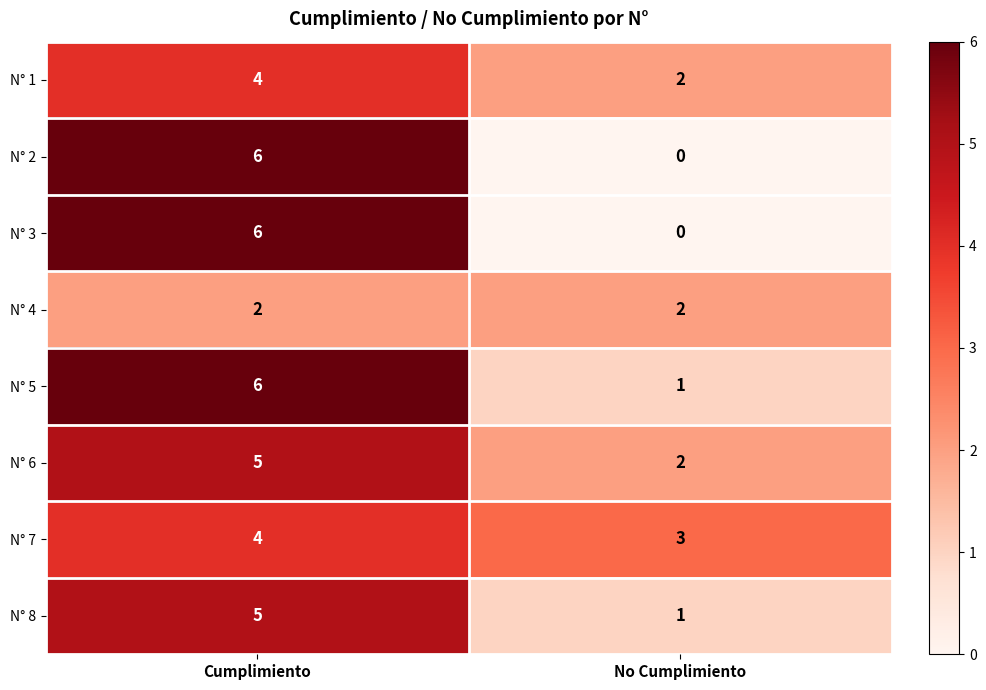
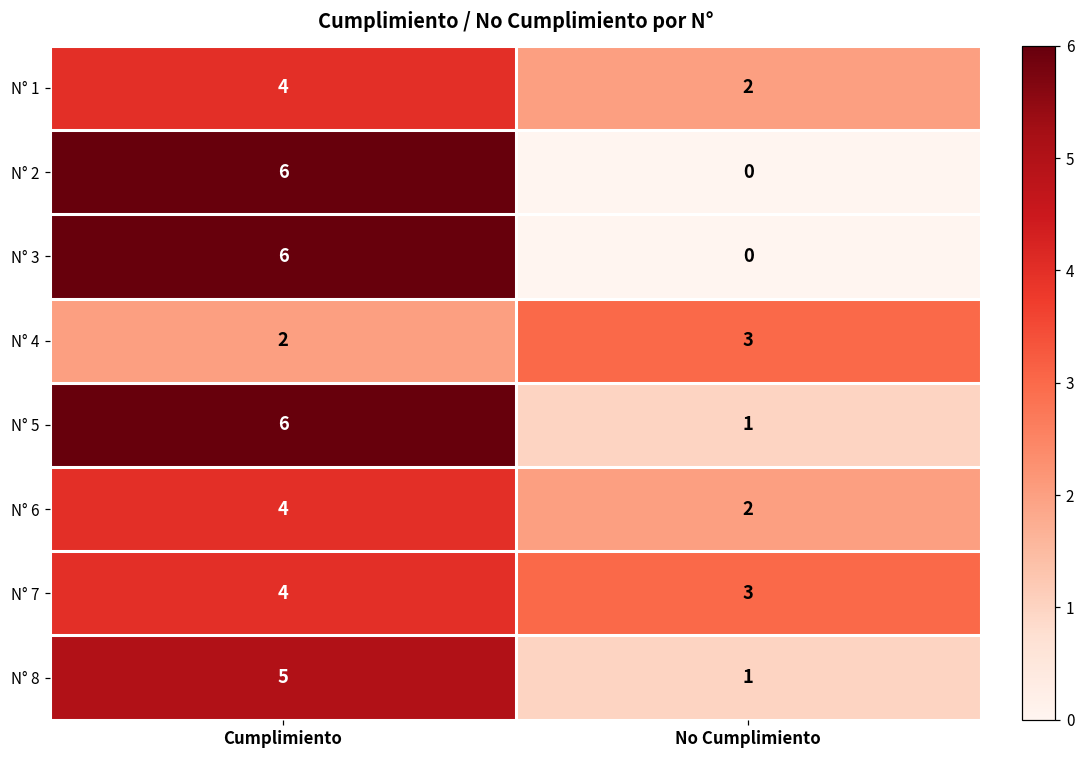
  {
    "N° 1": {
      "Cumplimiento": 4,
      "No Cumplimiento": 2
    },
    "N° 2": {
      "Cumplimiento": 6,
      "No Cumplimiento": 0
    },
    "N° 3": {
      "Cumplimiento": 6,
      "No Cumplimiento": 0
    },
    "N° 4": {
      "Cumplimiento": 2,
-     "No Cumplimiento": 2
+     "No Cumplimiento": 3
    },
    "N° 5": {
      "Cumplimiento": 6,
      "No Cumplimiento": 1
    },
    "N° 6": {
-     "Cumplimiento": 5,
+     "Cumplimiento": 4,
      "No Cumplimiento": 2
    },
    "N° 7": {
      "Cumplimiento": 4,
      "No Cumplimiento": 3
    },
    "N° 8": {
      "Cumplimiento": 5,
      "No Cumplimiento": 1
    }
  }
